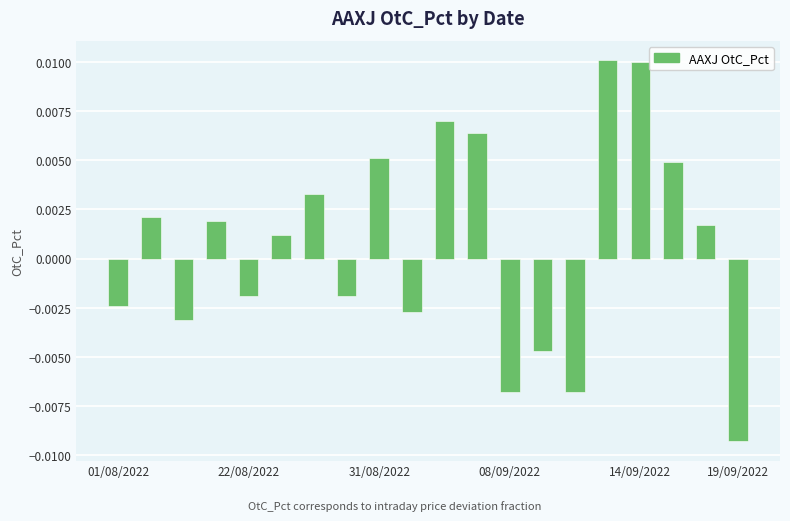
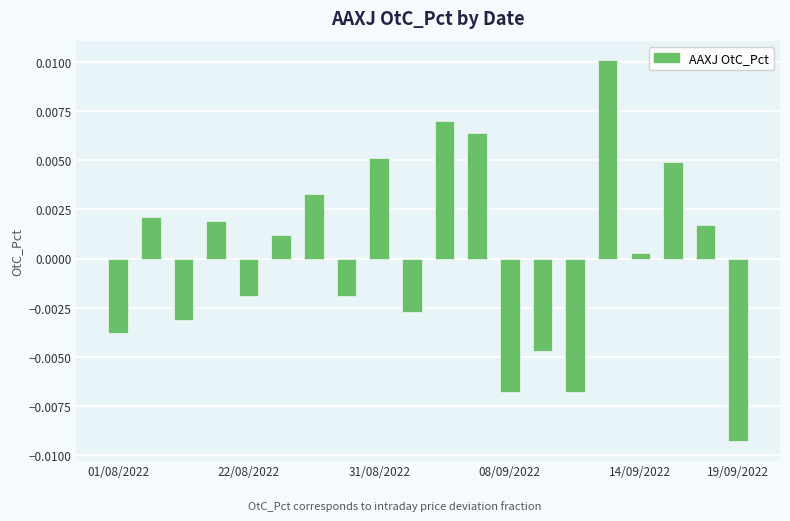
  {
-   "01/08/2022": -0.0024,
+   "01/08/2022": -0.0038,
    "22/08/2022": -0.0019,
    "31/08/2022": 0.0051,
    "08/09/2022": -0.0068,
-   "14/09/2022": 0.0100,
+   "14/09/2022": 0.0003,
    "19/09/2022": -0.0093
  }
